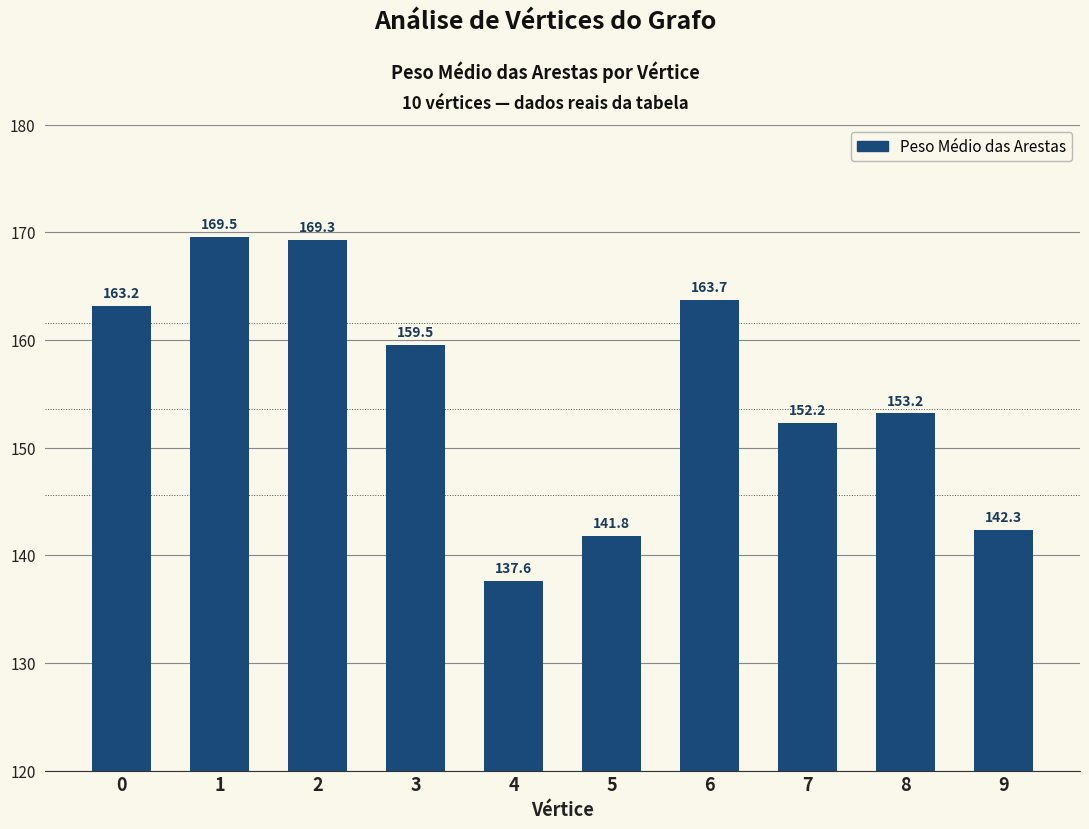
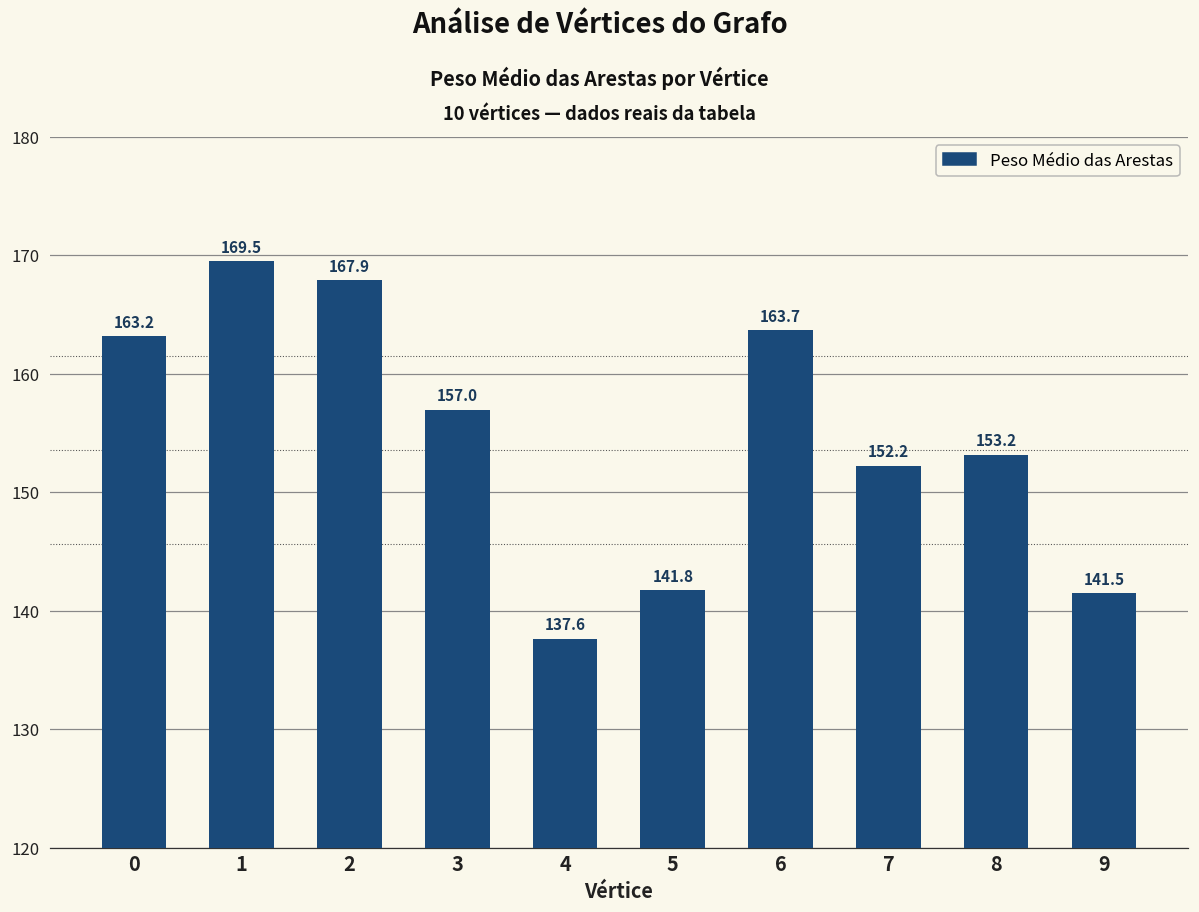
  {
    "0": 163.2,
    "1": 169.5,
-   "2": 169.3,
-   "3": 159.5,
+   "2": 167.9,
+   "3": 157.0,
    "4": 137.6,
    "5": 141.8,
    "6": 163.7,
    "7": 152.2,
    "8": 153.2,
-   "9": 142.3
+   "9": 141.5
  }
